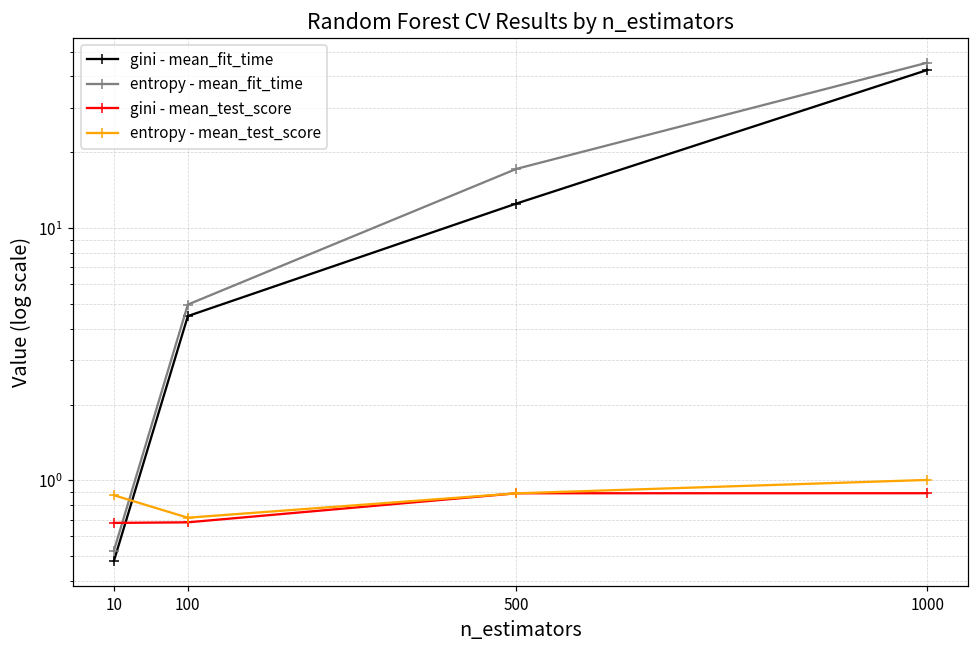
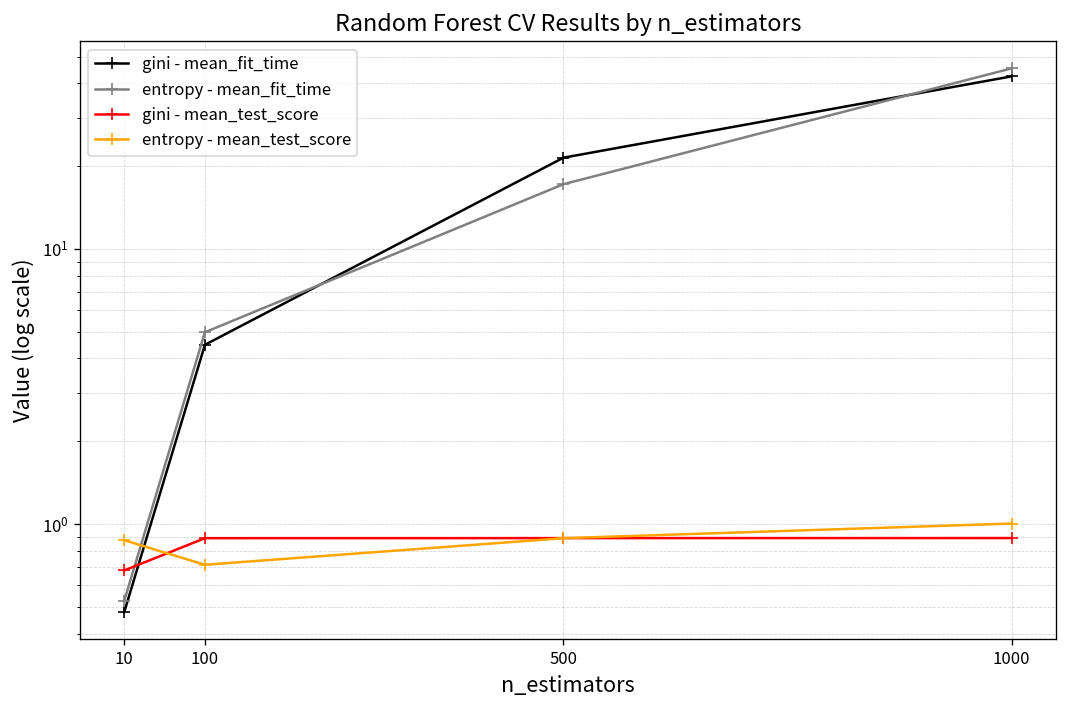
  {
    "gini - mean_fit_time": {
      "10": 0.48,
      "100": 4.5,
-     "500": 13,
+     "500": 21,
      "1000": 42
    },
    "entropy - mean_fit_time": {
      "10": 0.53,
      "100": 5.0,
      "500": 17,
      "1000": 45
    },
    "gini - mean_test_score": {
      "10": 0.68,
-     "100": 0.68,
+     "100": 0.89,
      "1000": 0.89
    },
    "entropy - mean_test_score": {
      "10": 0.87,
      "100": 0.71,
      "1000": 1.0
    }
  }
